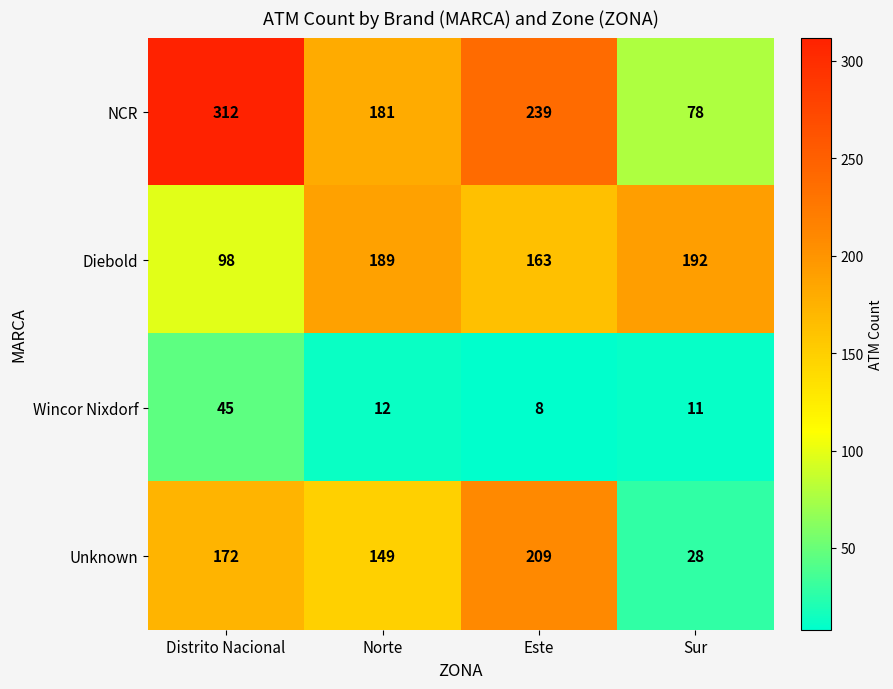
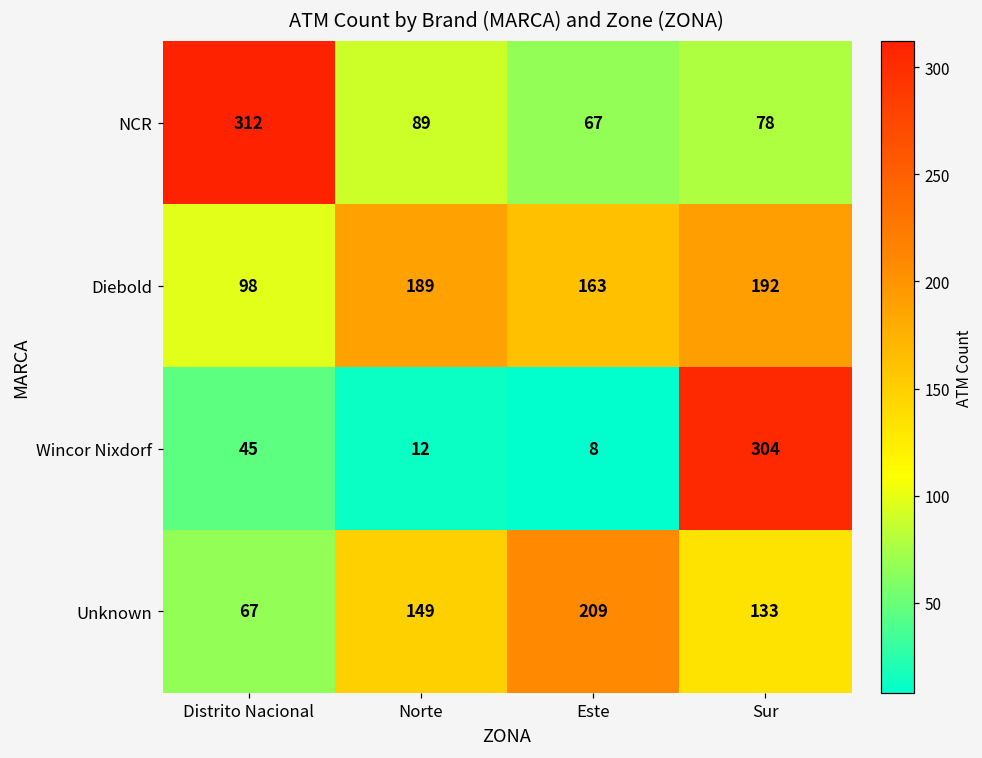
  {
    "NCR": {
      "Distrito Nacional": 312,
-     "Norte": 181,
-     "Este": 239,
+     "Norte": 89,
+     "Este": 67,
      "Sur": 78
    },
    "Diebold": {
      "Distrito Nacional": 98,
      "Norte": 189,
      "Este": 163,
      "Sur": 192
    },
    "Wincor Nixdorf": {
      "Distrito Nacional": 45,
      "Norte": 12,
      "Este": 8,
-     "Sur": 11
+     "Sur": 304
    },
    "Unknown": {
-     "Distrito Nacional": 172,
+     "Distrito Nacional": 67,
      "Norte": 149,
      "Este": 209,
-     "Sur": 28
+     "Sur": 133
    }
  }
